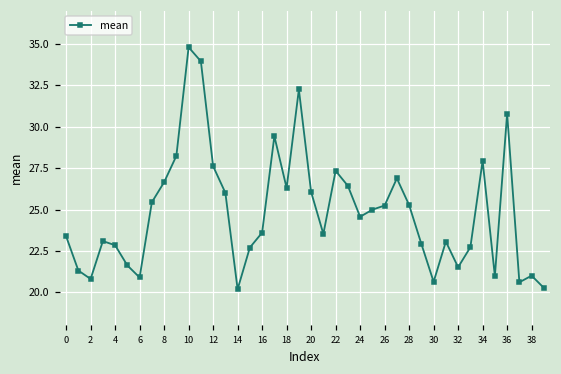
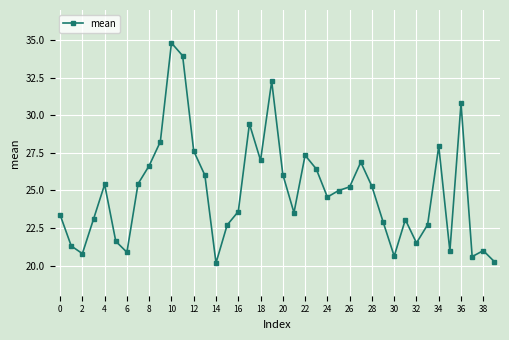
  {
    "0": 23.4,
    "2": 20.8,
-   "4": 22.8,
+   "4": 25.4,
    "6": 20.9,
    "8": 26.7,
    "10": 34.8,
    "12": 27.6,
    "14": 20.2,
    "16": 23.6,
-   "18": 26.3,
+   "18": 27.0,
    "20": 26.1,
    "22": 27.3,
    "24": 24.6,
    "26": 25.2,
    "28": 25.3,
    "30": 20.6,
    "32": 21.5,
    "34": 28.0,
    "36": 30.8,
    "38": 21.0
  }
